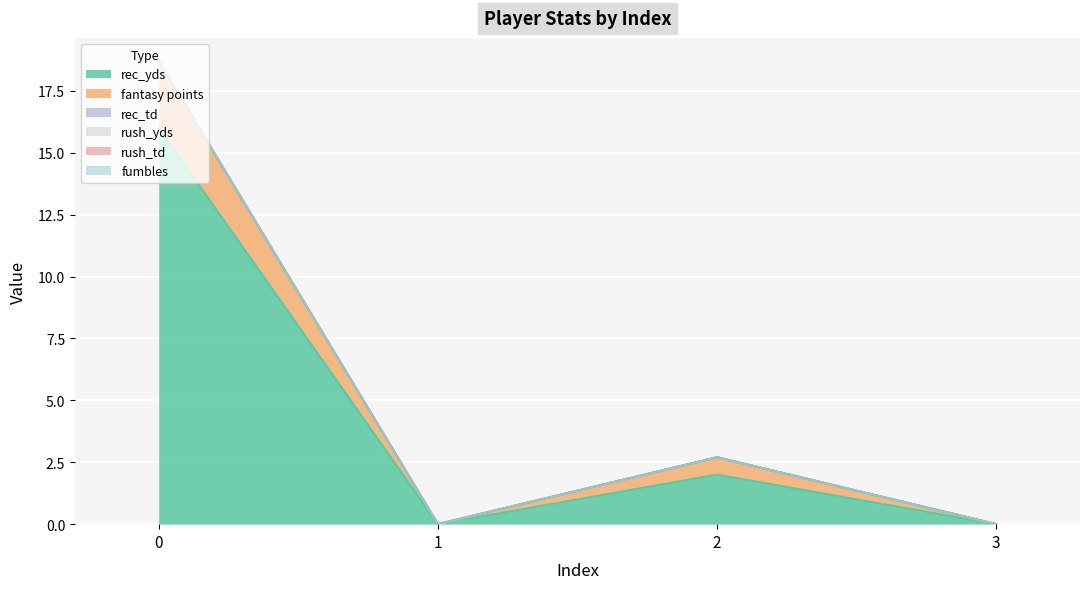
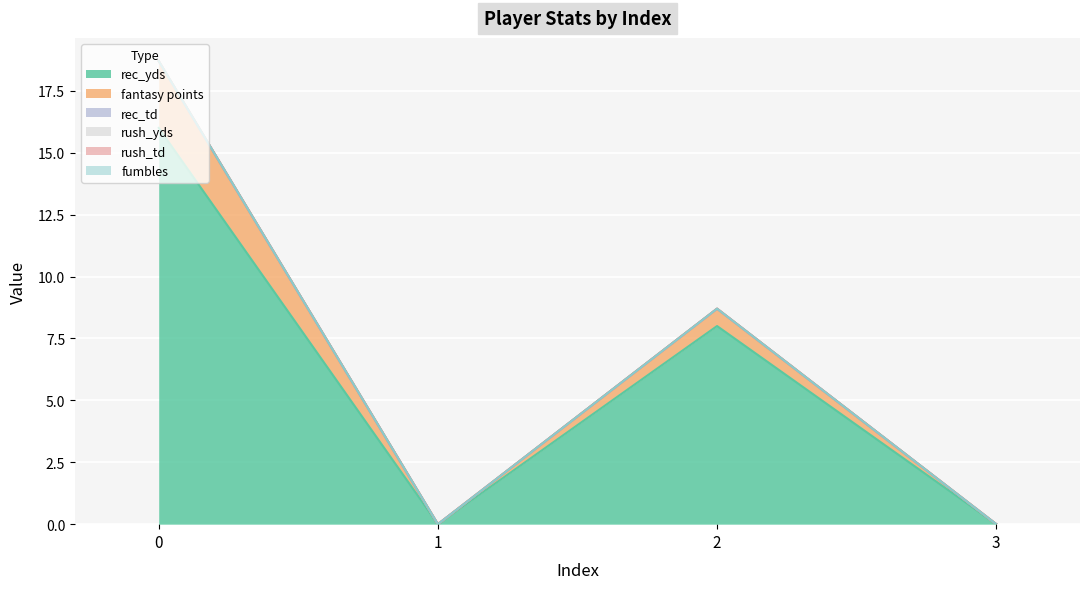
  {
    "rec_yds": {
-     "2": 2
+     "2": 8
    }
  }
